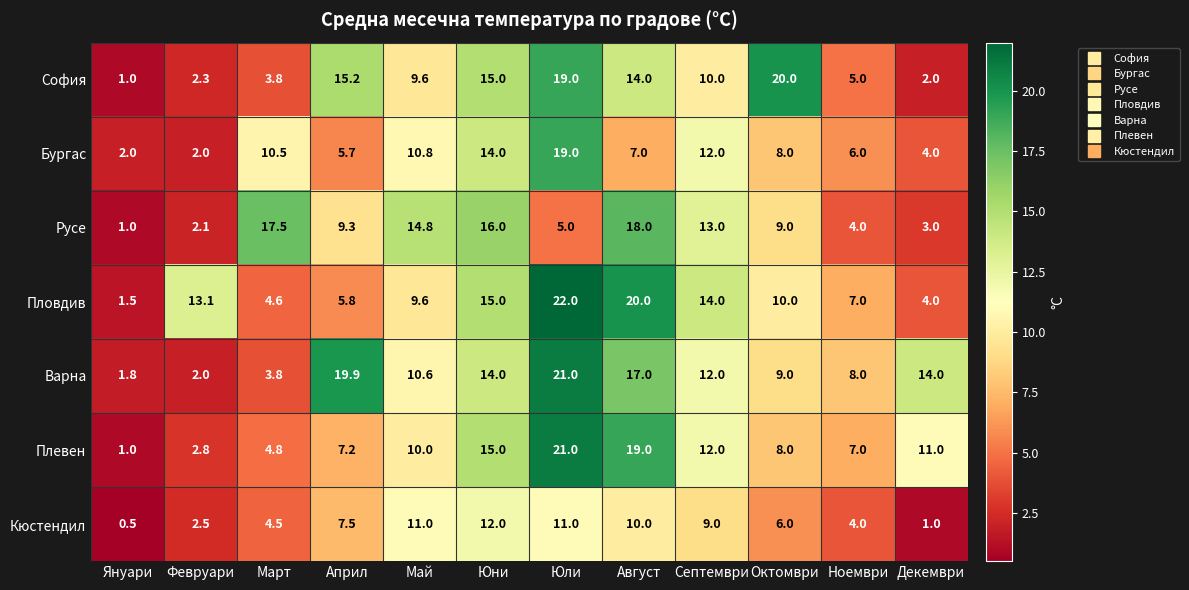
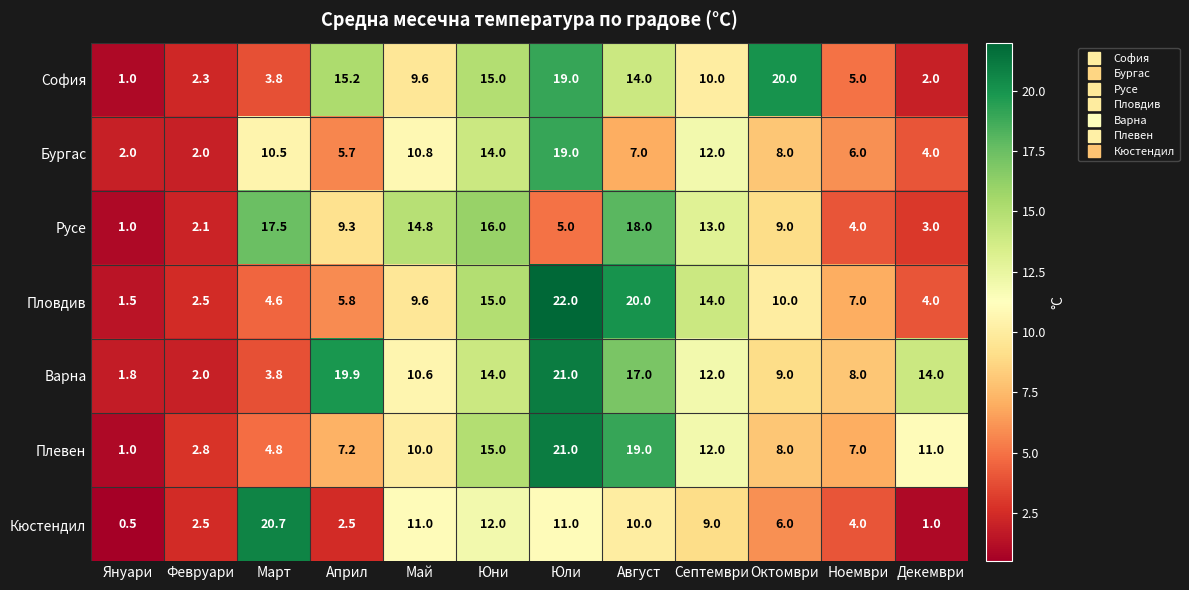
  {
    "София": {
      "Януари": 1.0,
      "Февруари": 2.3,
      "Март": 3.8,
      "Април": 15.2,
      "Май": 9.6,
      "Юни": 15.0,
      "Юли": 19.0,
      "Август": 14.0,
      "Септември": 10.0,
      "Октомври": 20.0,
      "Ноември": 5.0,
      "Декември": 2.0
    },
    "Бургас": {
      "Януари": 2.0,
      "Февруари": 2.0,
      "Март": 10.5,
      "Април": 5.7,
      "Май": 10.8,
      "Юни": 14.0,
      "Юли": 19.0,
      "Август": 7.0,
      "Септември": 12.0,
      "Октомври": 8.0,
      "Ноември": 6.0,
      "Декември": 4.0
    },
    "Русе": {
      "Януари": 1.0,
      "Февруари": 2.1,
      "Март": 17.5,
      "Април": 9.3,
      "Май": 14.8,
      "Юни": 16.0,
      "Юли": 5.0,
      "Август": 18.0,
      "Септември": 13.0,
      "Октомври": 9.0,
      "Ноември": 4.0,
      "Декември": 3.0
    },
    "Пловдив": {
      "Януари": 1.5,
-     "Февруари": 13.1,
+     "Февруари": 2.5,
      "Март": 4.6,
      "Април": 5.8,
      "Май": 9.6,
      "Юни": 15.0,
      "Юли": 22.0,
      "Август": 20.0,
      "Септември": 14.0,
      "Октомври": 10.0,
      "Ноември": 7.0,
      "Декември": 4.0
    },
    "Варна": {
      "Януари": 1.8,
      "Февруари": 2.0,
      "Март": 3.8,
      "Април": 19.9,
      "Май": 10.6,
      "Юни": 14.0,
      "Юли": 21.0,
      "Август": 17.0,
      "Септември": 12.0,
      "Октомври": 9.0,
      "Ноември": 8.0,
      "Декември": 14.0
    },
    "Плевен": {
      "Януари": 1.0,
      "Февруари": 2.8,
      "Март": 4.8,
      "Април": 7.2,
      "Май": 10.0,
      "Юни": 15.0,
      "Юли": 21.0,
      "Август": 19.0,
      "Септември": 12.0,
      "Октомври": 8.0,
      "Ноември": 7.0,
      "Декември": 11.0
    },
    "Кюстендил": {
      "Януари": 0.5,
      "Февруари": 2.5,
-     "Март": 4.5,
-     "Април": 7.5,
+     "Март": 20.7,
+     "Април": 2.5,
      "Май": 11.0,
      "Юни": 12.0,
      "Юли": 11.0,
      "Август": 10.0,
      "Септември": 9.0,
      "Октомври": 6.0,
      "Ноември": 4.0,
      "Декември": 1.0
    }
  }
